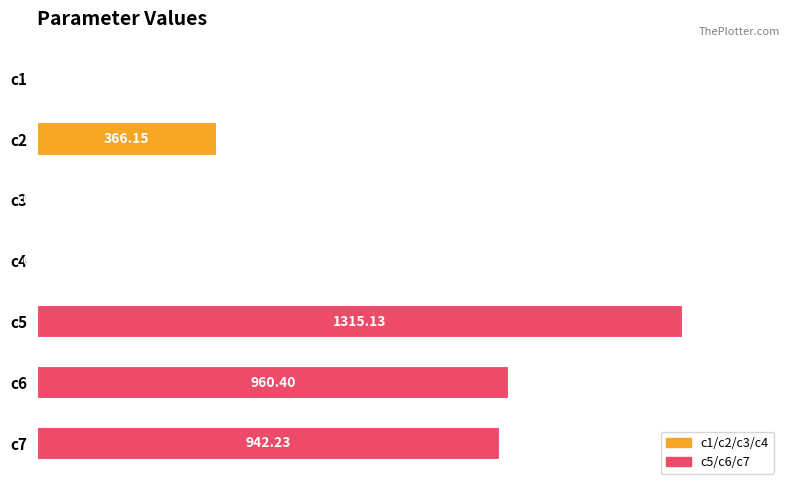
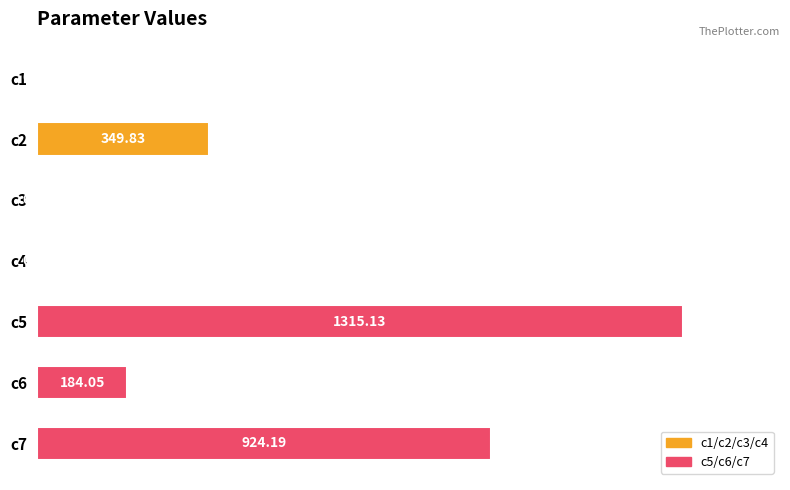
  {
-   "c2": 366.15,
+   "c2": 349.83,
    "c5": 1315.13,
-   "c6": 960.40,
-   "c7": 942.23
+   "c6": 184.05,
+   "c7": 924.19
  }
